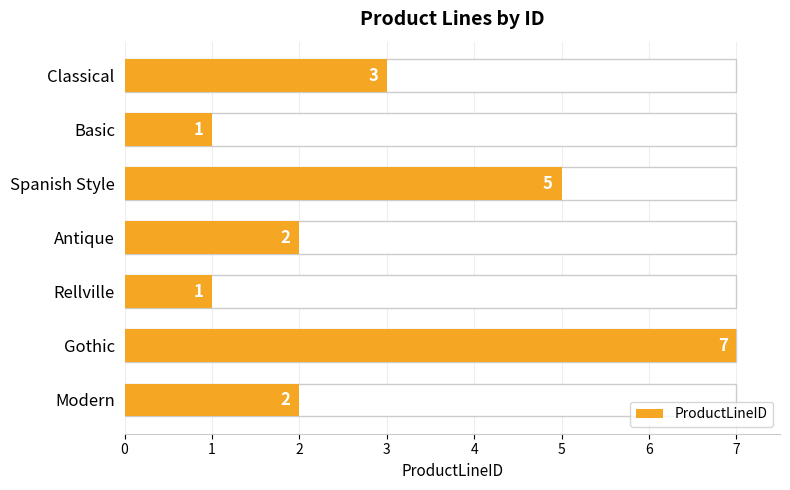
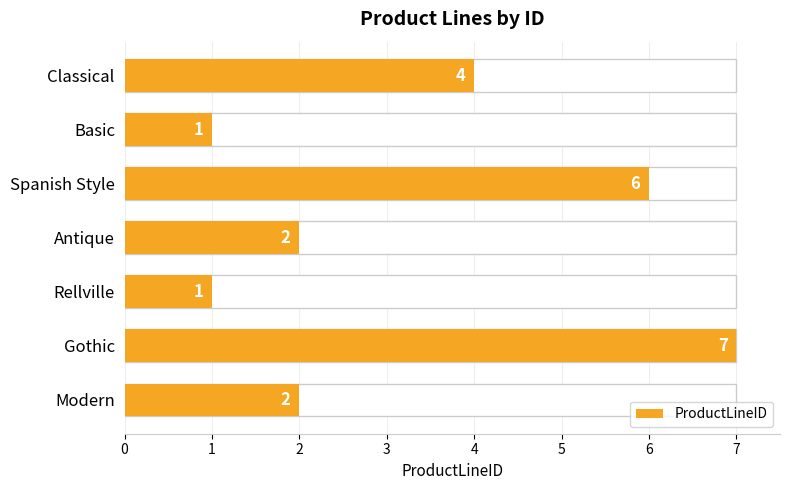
  {
    "ProductLineID": {
-     "Classical": 3,
-     "Spanish Style": 5,
+     "Classical": 4,
+     "Spanish Style": 6,
      "Gothic": 7
    }
  }
